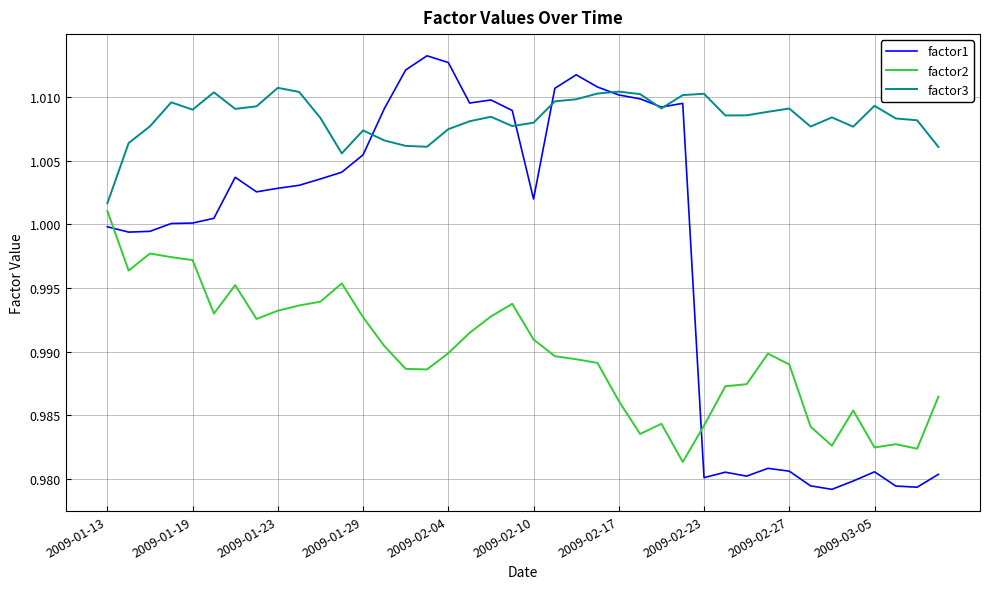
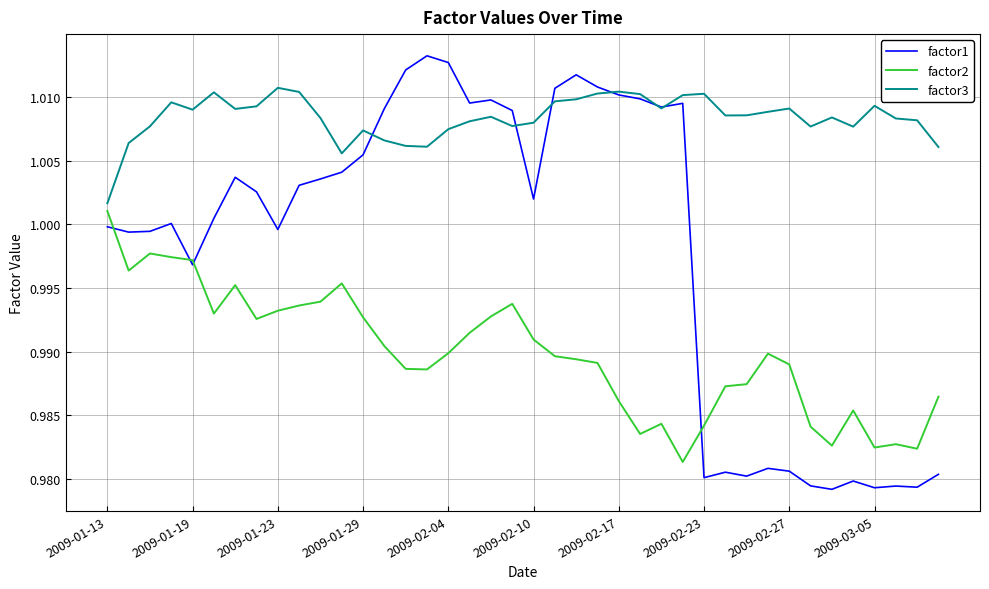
  {
    "factor1": {
      "2009-01-13": 0.9998,
-     "2009-01-19": 1.0001,
-     "2009-01-23": 1.0028,
+     "2009-01-19": 0.9968,
+     "2009-01-23": 0.9996,
      "2009-01-29": 1.0055,
      "2009-02-04": 1.0127,
      "2009-02-10": 1.0020,
      "2009-02-17": 1.0102,
      "2009-02-23": 0.9801,
      "2009-02-27": 0.9806,
-     "2009-03-05": 0.9806
+     "2009-03-05": 0.9793
    },
    "factor2": {
      "2009-01-13": 1.0011,
      "2009-01-19": 0.9972,
      "2009-01-23": 0.9932,
      "2009-01-29": 0.9927,
      "2009-02-04": 0.9899,
      "2009-02-10": 0.9910,
      "2009-02-17": 0.9861,
      "2009-02-23": 0.9842,
      "2009-02-27": 0.9890,
      "2009-03-05": 0.9825
    },
    "factor3": {
      "2009-01-13": 1.0017,
      "2009-01-19": 1.0090,
      "2009-01-23": 1.0107,
      "2009-01-29": 1.0074,
      "2009-02-04": 1.0075,
      "2009-02-10": 1.0080,
      "2009-02-17": 1.0104,
      "2009-02-23": 1.0103,
      "2009-02-27": 1.0091,
      "2009-03-05": 1.0093
    }
  }
